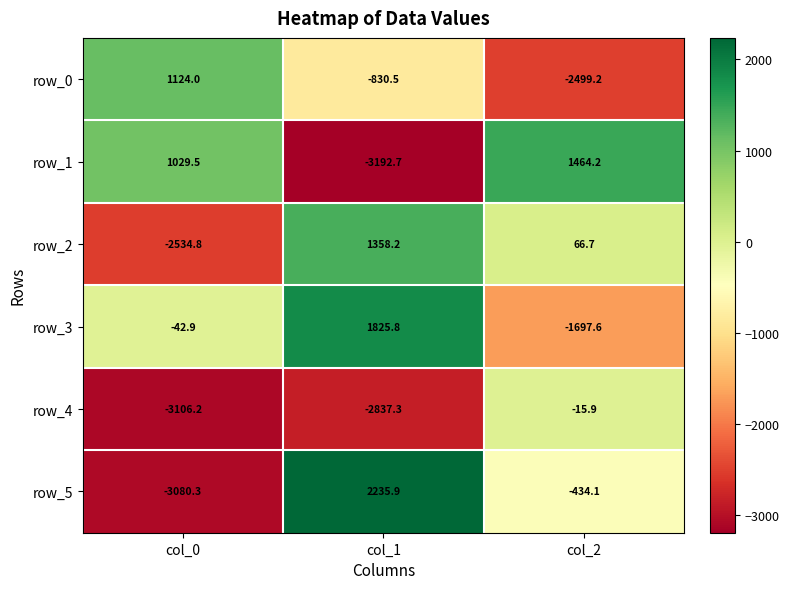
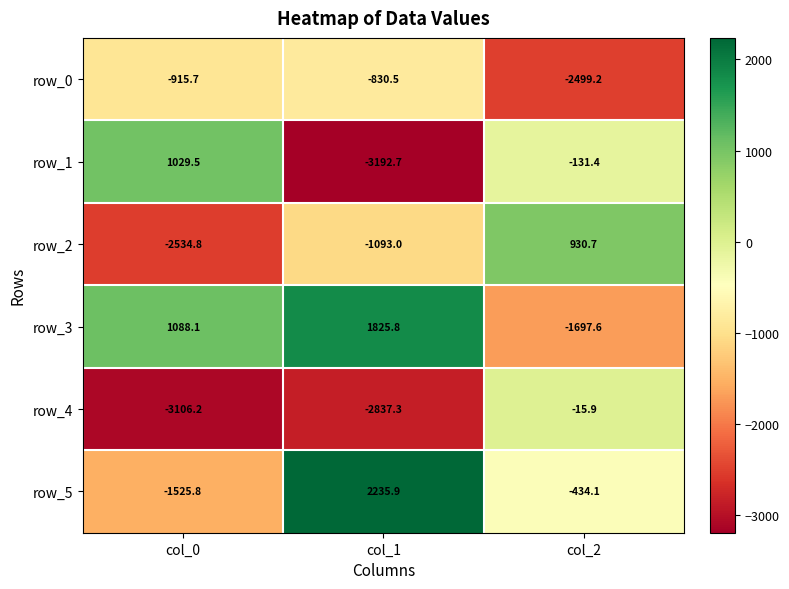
  {
    "row_0": {
-     "col_0": 1124.0,
+     "col_0": -915.7,
      "col_1": -830.5,
      "col_2": -2499.2
    },
    "row_1": {
      "col_0": 1029.5,
      "col_1": -3192.7,
-     "col_2": 1464.2
+     "col_2": -131.4
    },
    "row_2": {
      "col_0": -2534.8,
-     "col_1": 1358.2,
-     "col_2": 66.7
+     "col_1": -1093.0,
+     "col_2": 930.7
    },
    "row_3": {
-     "col_0": -42.9,
+     "col_0": 1088.1,
      "col_1": 1825.8,
      "col_2": -1697.6
    },
    "row_4": {
      "col_0": -3106.2,
      "col_1": -2837.3,
      "col_2": -15.9
    },
    "row_5": {
-     "col_0": -3080.3,
+     "col_0": -1525.8,
      "col_1": 2235.9,
      "col_2": -434.1
    }
  }
